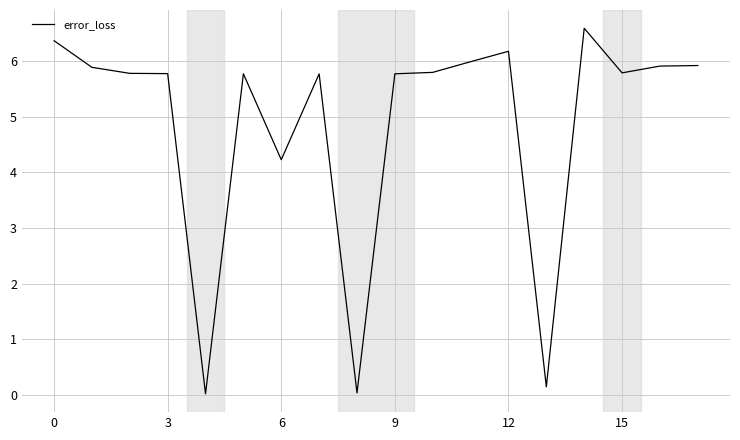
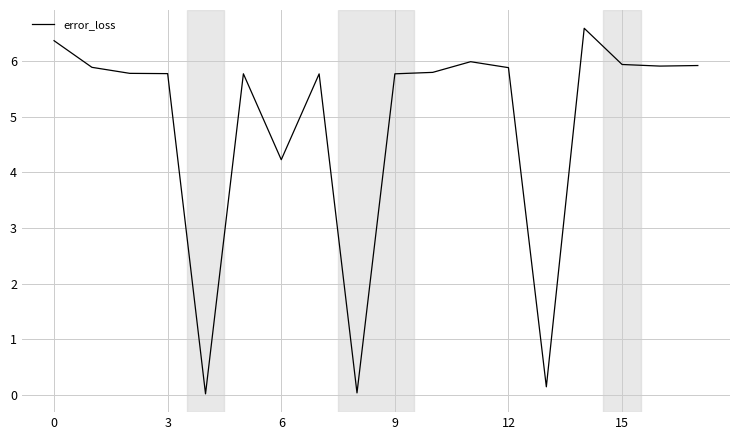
  {
    "0": 6.4,
    "3": 5.8,
    "6": 4.2,
    "9": 5.8,
-   "12": 6.2,
-   "15": 5.8
+   "12": 5.9,
+   "15": 5.9
  }
